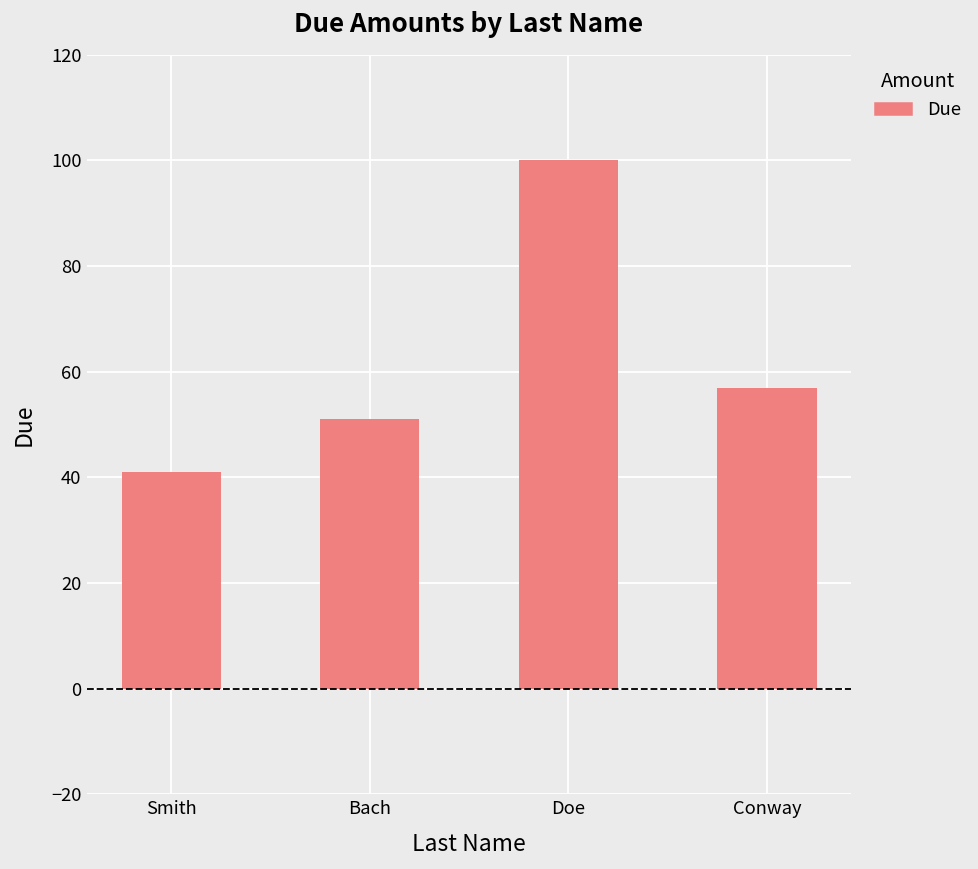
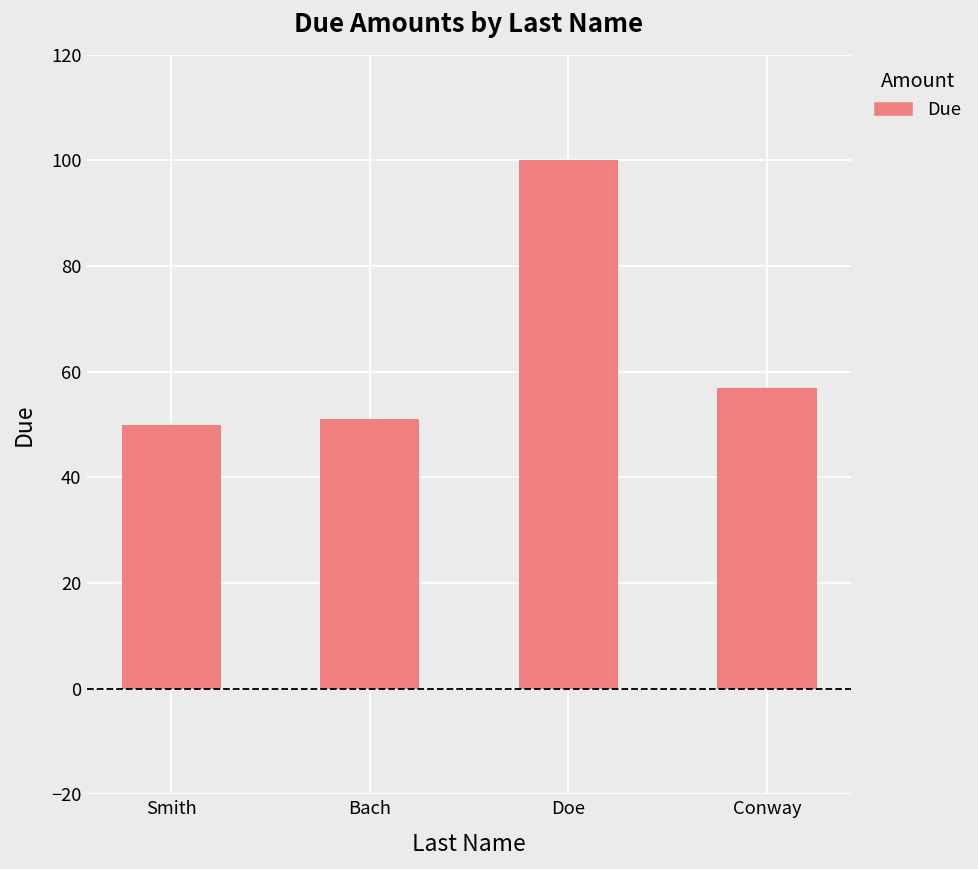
  {
-   "Smith": 41,
+   "Smith": 50,
    "Bach": 51,
    "Doe": 100,
    "Conway": 57
  }
